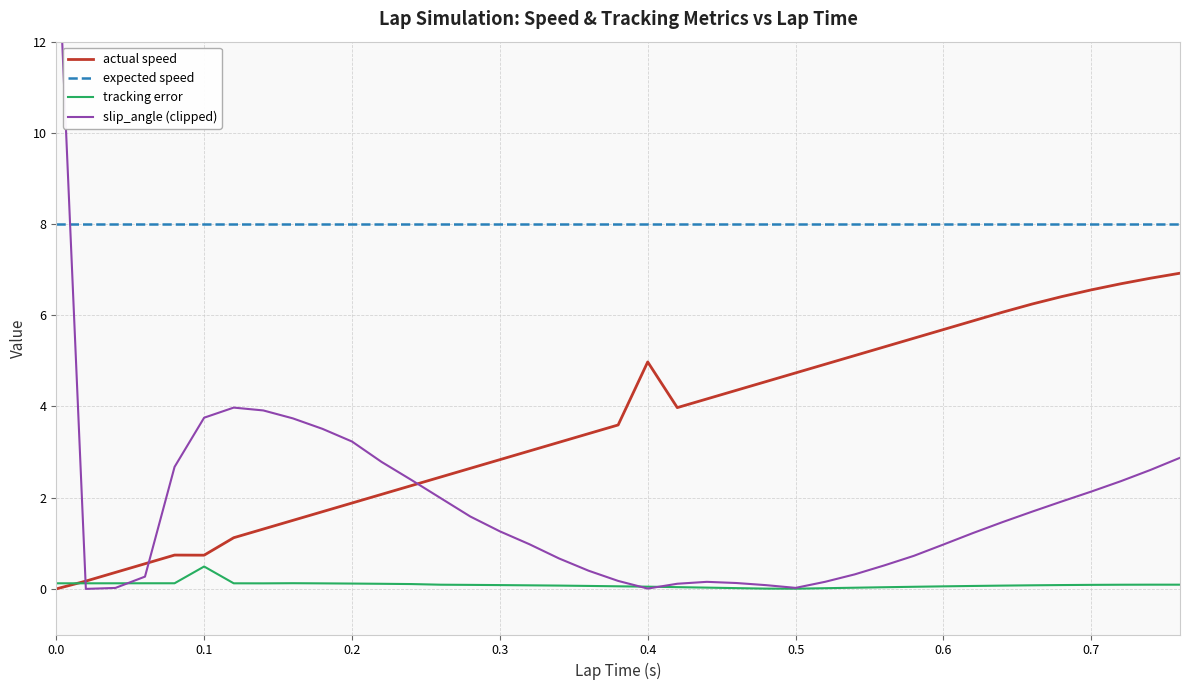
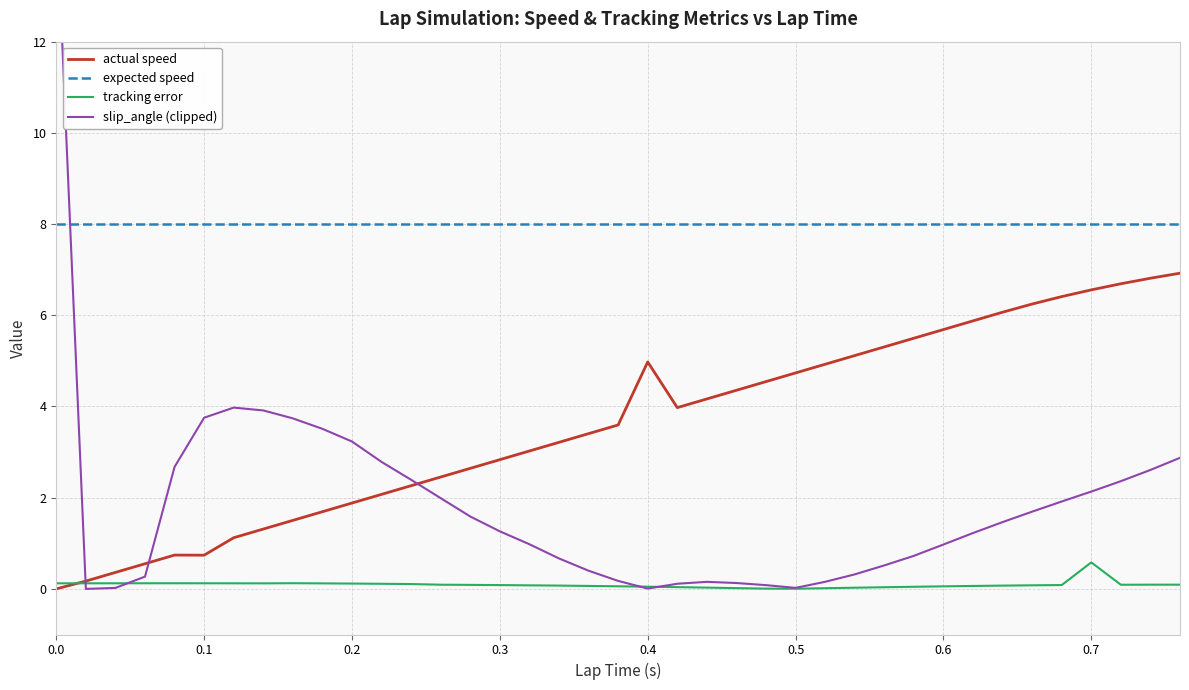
  {
    "actual speed": {
      "0.0": 0.0,
      "0.1": 0.7,
      "0.2": 1.9,
      "0.3": 2.8,
      "0.4": 5.0,
      "0.5": 4.7,
      "0.6": 5.7,
      "0.7": 6.6
    },
    "expected speed": {
      "0.0": 8.0,
      "0.1": 8.0,
      "0.2": 8.0,
      "0.3": 8.0,
      "0.4": 8.0,
      "0.5": 8.0,
      "0.6": 8.0,
      "0.7": 8.0
    },
    "tracking error": {
      "0.0": 0.1,
-     "0.1": 0.5,
+     "0.1": 0.1,
      "0.2": 0.1,
      "0.3": 0.1,
      "0.6": 0.1,
-     "0.7": 0.1
+     "0.7": 0.6
    },
    "slip_angle (clipped)": {
      "0.1": 3.8,
      "0.2": 3.2,
      "0.3": 1.3,
      "0.6": 1.0,
      "0.7": 2.1
    }
  }
